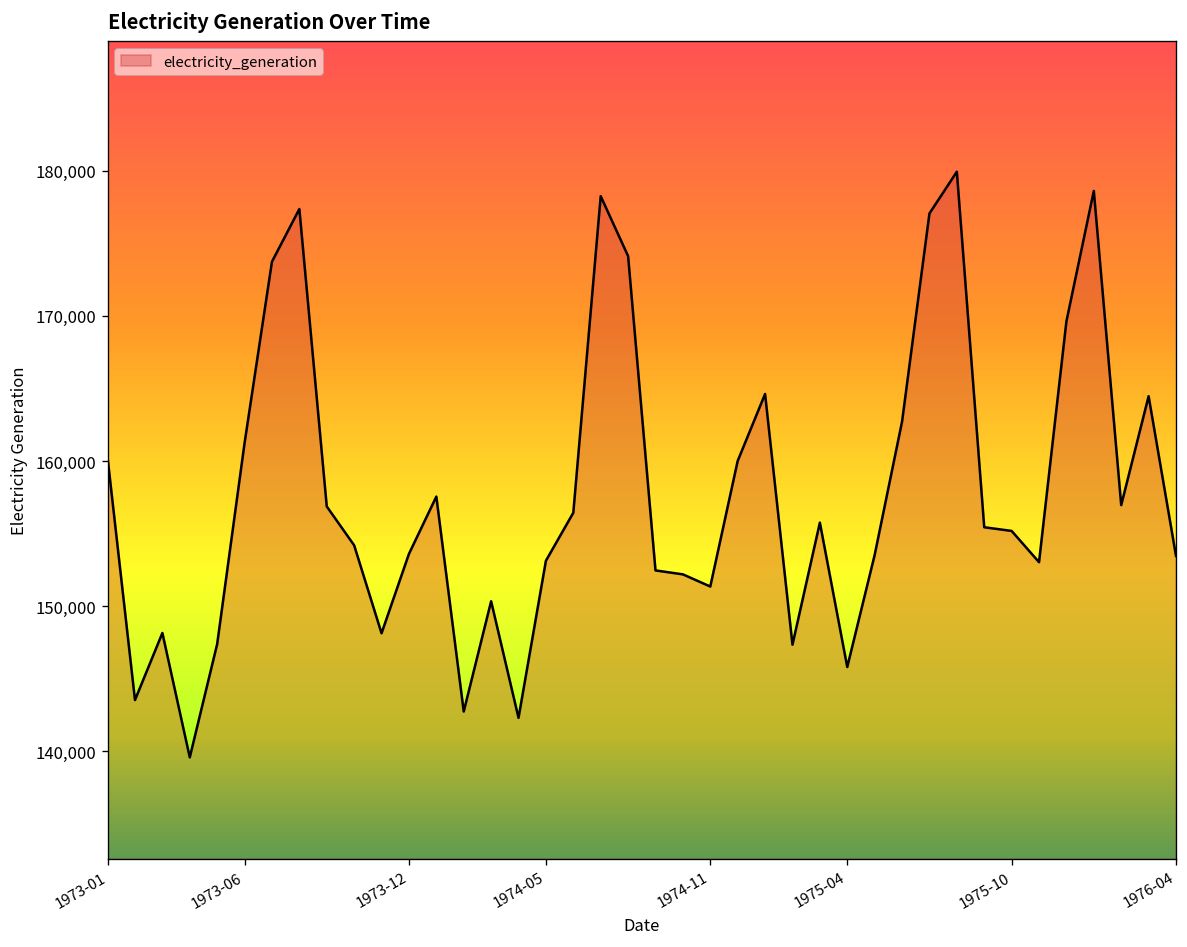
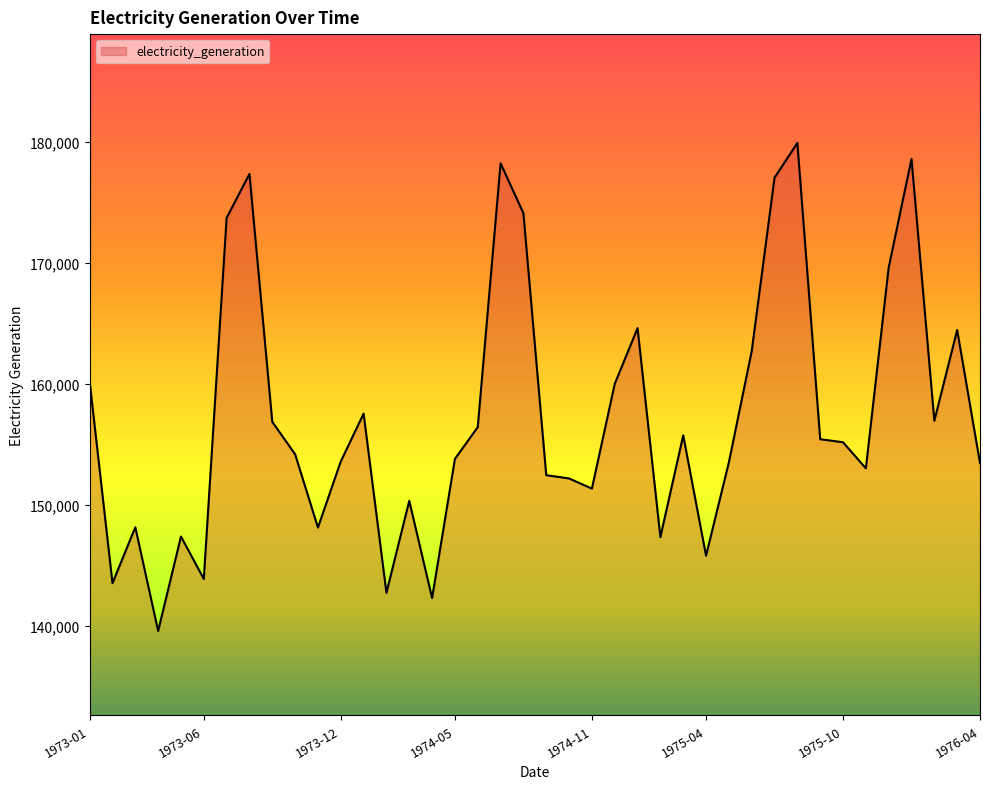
  {
    "1973-01": "160,200",
-   "1973-06": "161,200",
+   "1973-06": "143,900",
    "1973-12": "153,600",
-   "1974-05": "153,100",
+   "1974-05": "153,800",
    "1974-11": "151,400",
    "1975-04": "145,800",
    "1975-10": "155,200",
    "1976-04": "153,500"
  }
